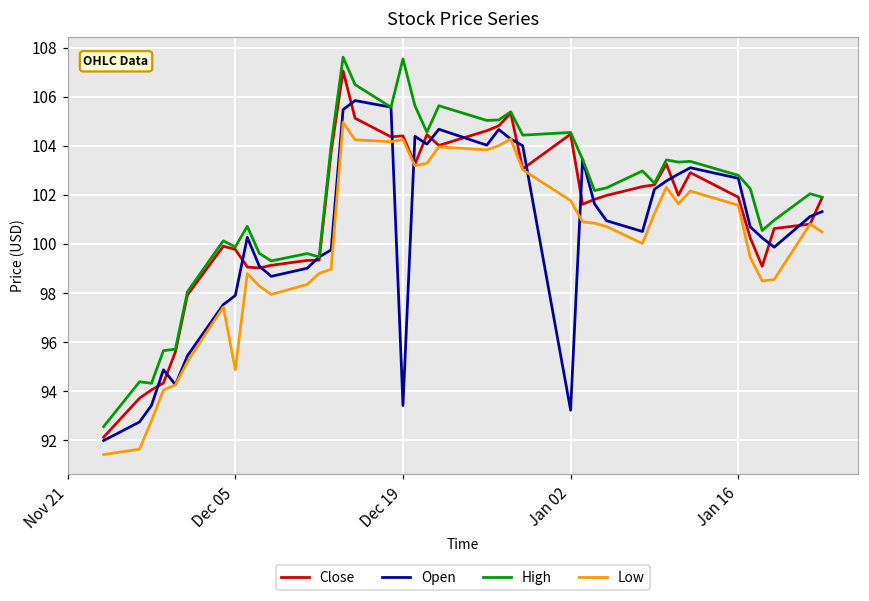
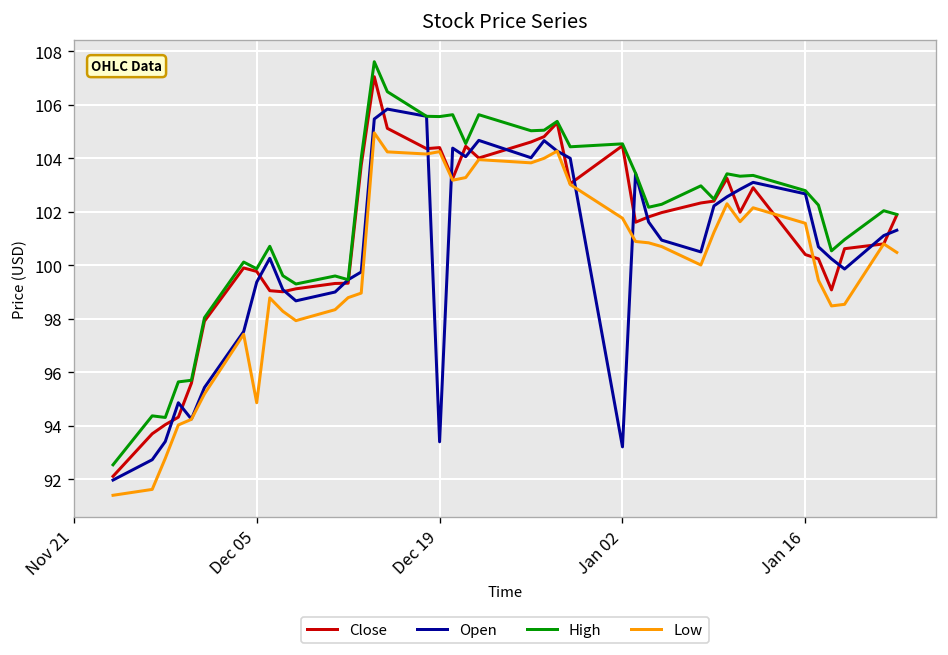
  {
    "Close": {
      "Dec 19": 104.4,
-     "Jan 16": 101.9
+     "Jan 16": 100.4
    },
    "Open": {
-     "Dec 05": 97.9,
+     "Dec 05": 99.4,
      "Dec 19": 93.4,
      "Jan 02": 93.2,
      "Jan 16": 102.7
    },
    "High": {
-     "Dec 19": 107.5,
+     "Dec 19": 105.6,
      "Jan 16": 102.8
    },
    "Low": {
      "Dec 05": 94.9,
      "Dec 19": 104.3,
      "Jan 02": 101.8,
      "Jan 16": 101.6
    }
  }
